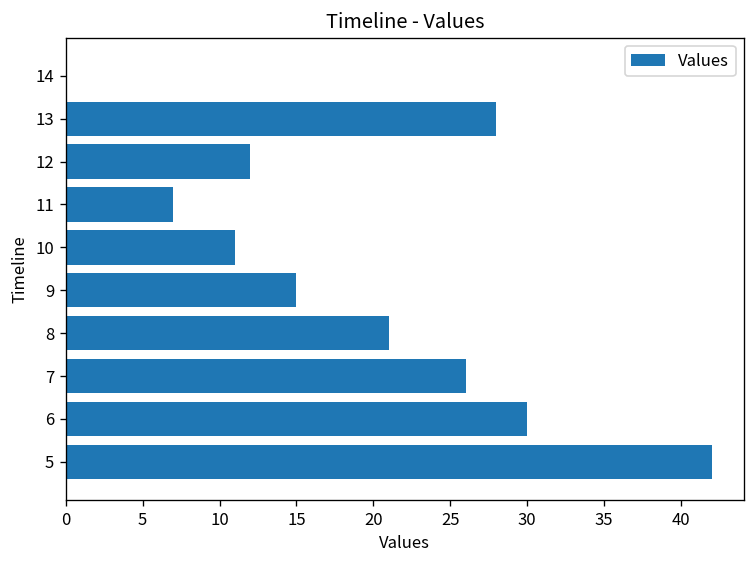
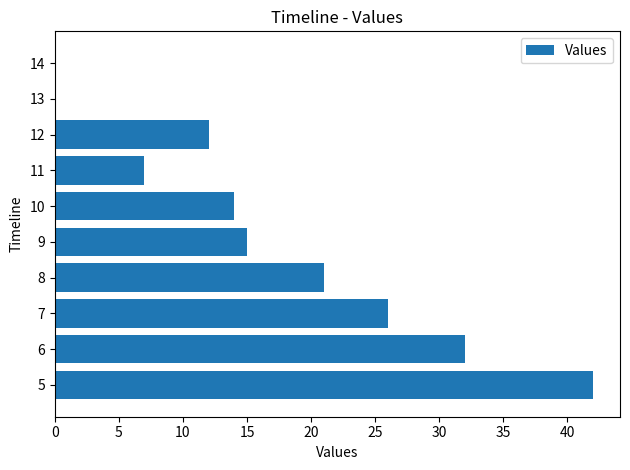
  {
    "14": 0,
-   "13": 28,
+   "13": 0,
    "12": 12,
    "11": 7,
-   "10": 11,
+   "10": 14,
    "9": 15,
    "8": 21,
    "7": 26,
-   "6": 30,
+   "6": 32,
    "5": 42
  }
